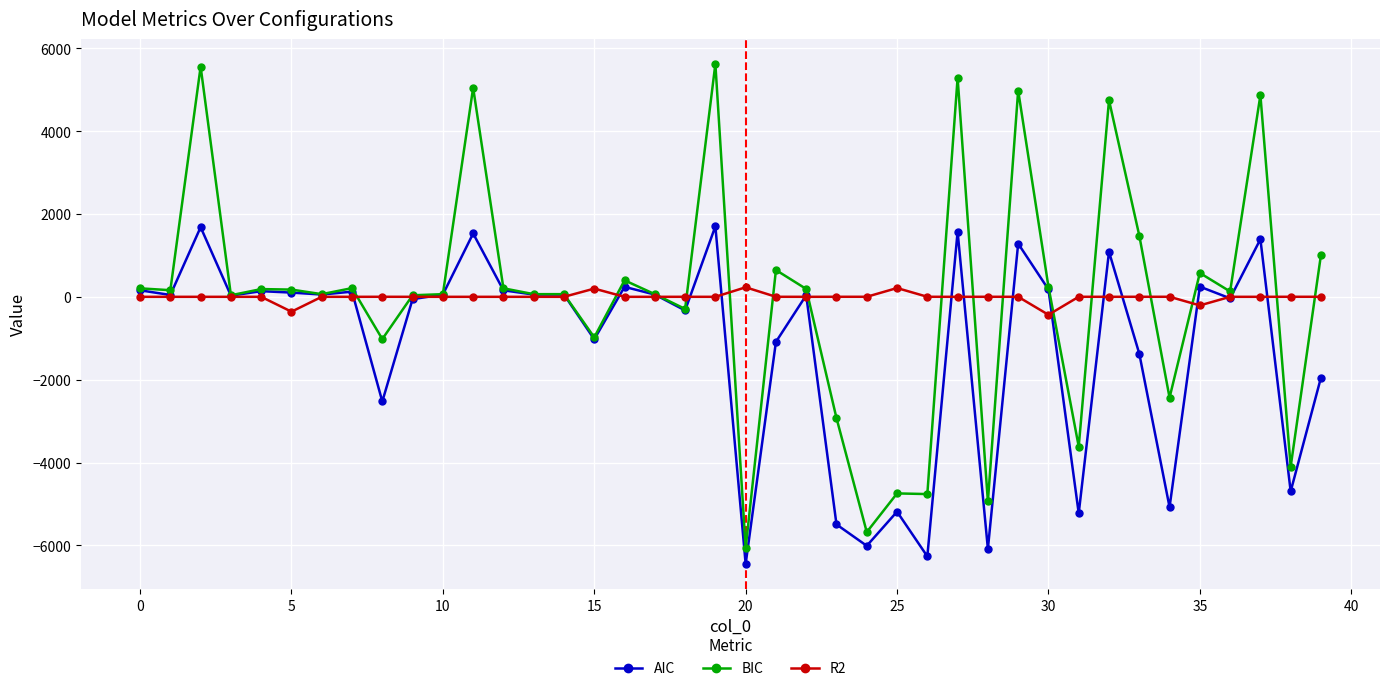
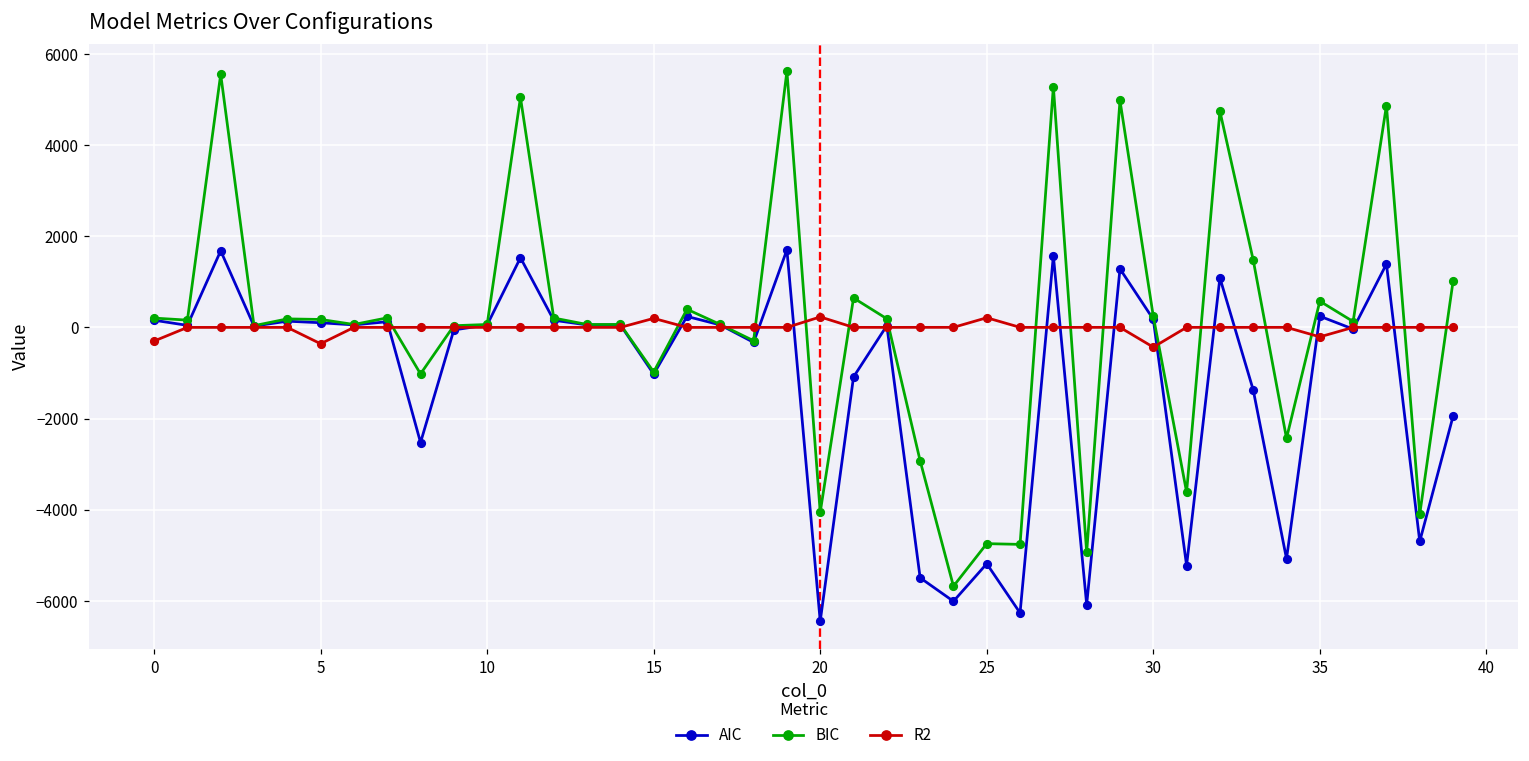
  {
    "AIC": {
      "5": 100,
      "20": -6400,
      "25": -5200,
      "30": 200,
      "35": 200
    },
    "BIC": {
      "5": 200,
-     "20": -6100,
+     "20": -4100,
      "25": -4700,
      "30": 200,
      "35": 600
    },
    "R2": {
-     "0": 0,
+     "0": -300,
      "5": -400,
      "15": 200,
      "20": 200,
      "25": 200,
      "30": -400,
      "35": -200
    }
  }
